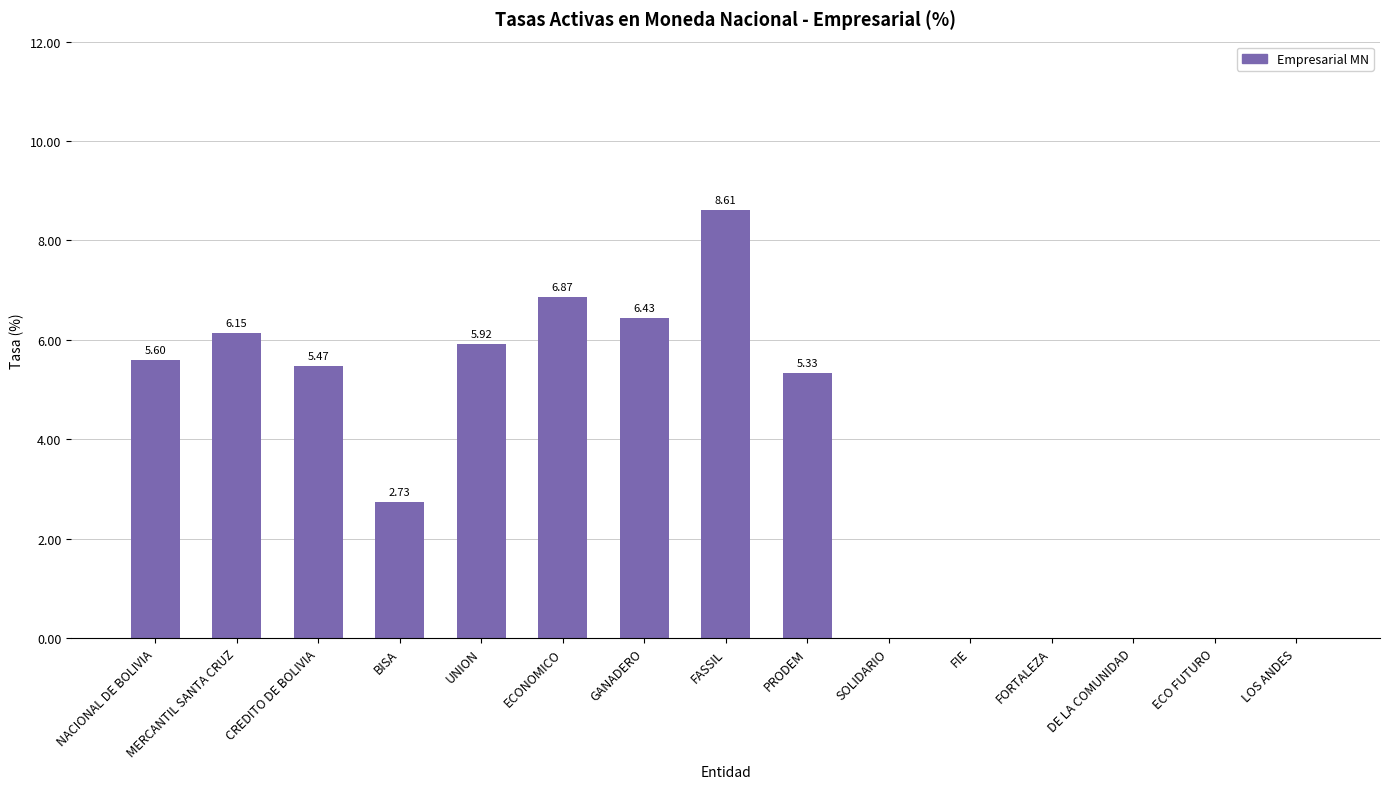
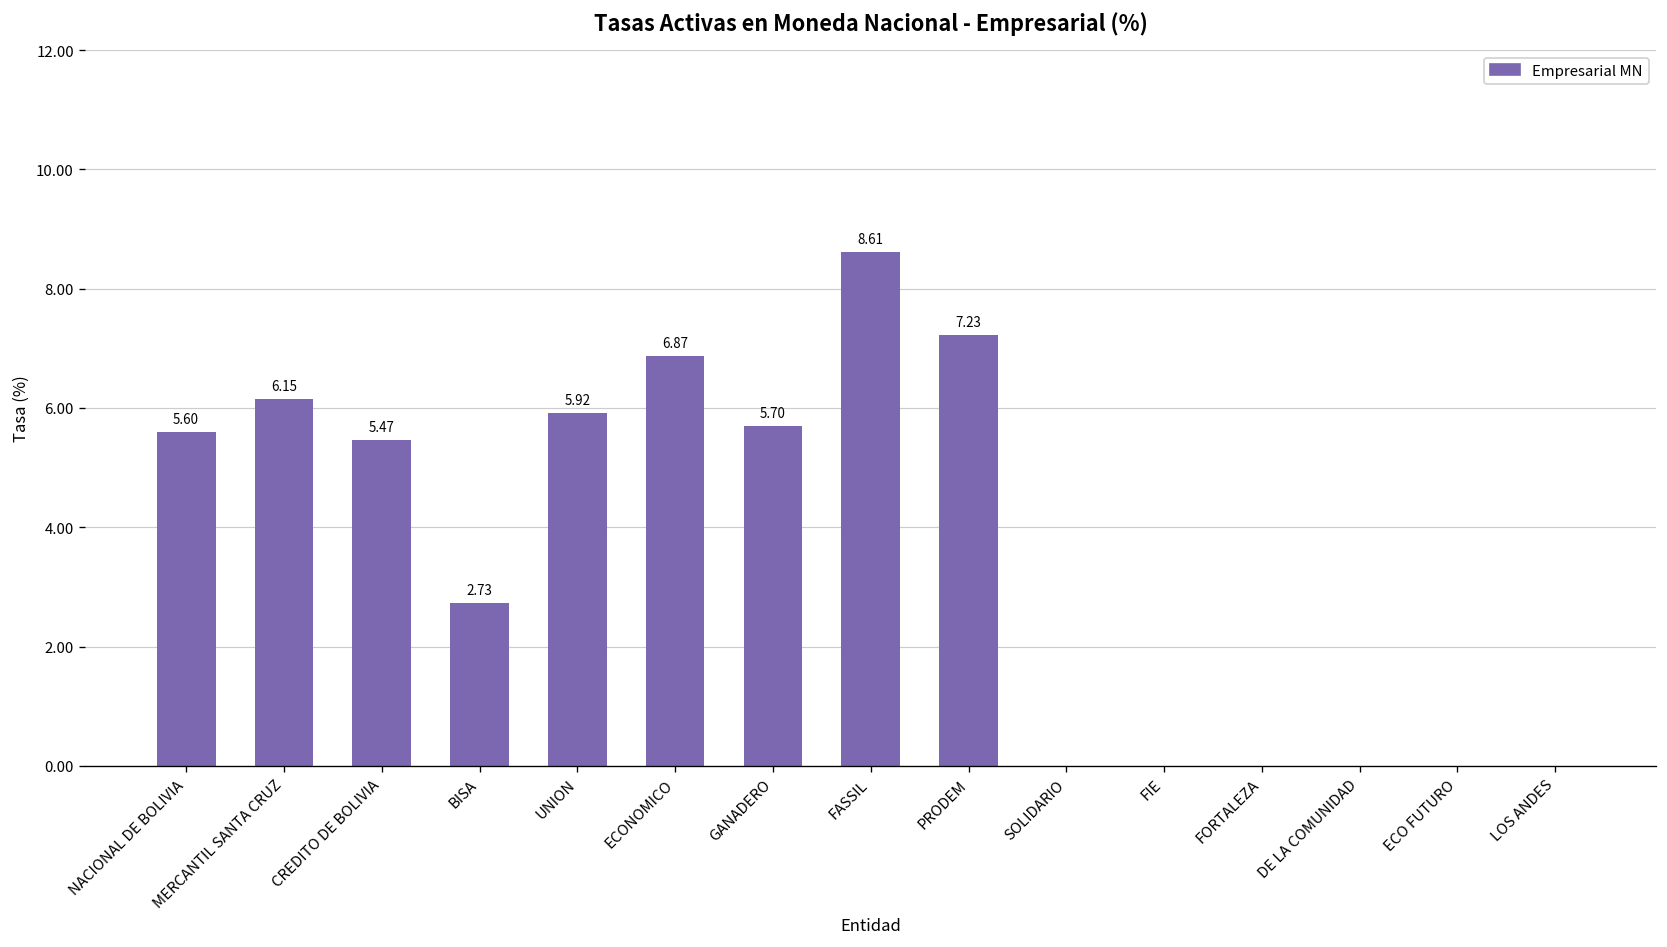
  {
    "NACIONAL DE BOLIVIA": 5.60,
    "MERCANTIL SANTA CRUZ": 6.15,
    "CREDITO DE BOLIVIA": 5.47,
    "BISA": 2.73,
    "UNION": 5.92,
    "ECONOMICO": 6.87,
-   "GANADERO": 6.43,
+   "GANADERO": 5.70,
    "FASSIL": 8.61,
-   "PRODEM": 5.33
+   "PRODEM": 7.23
  }
